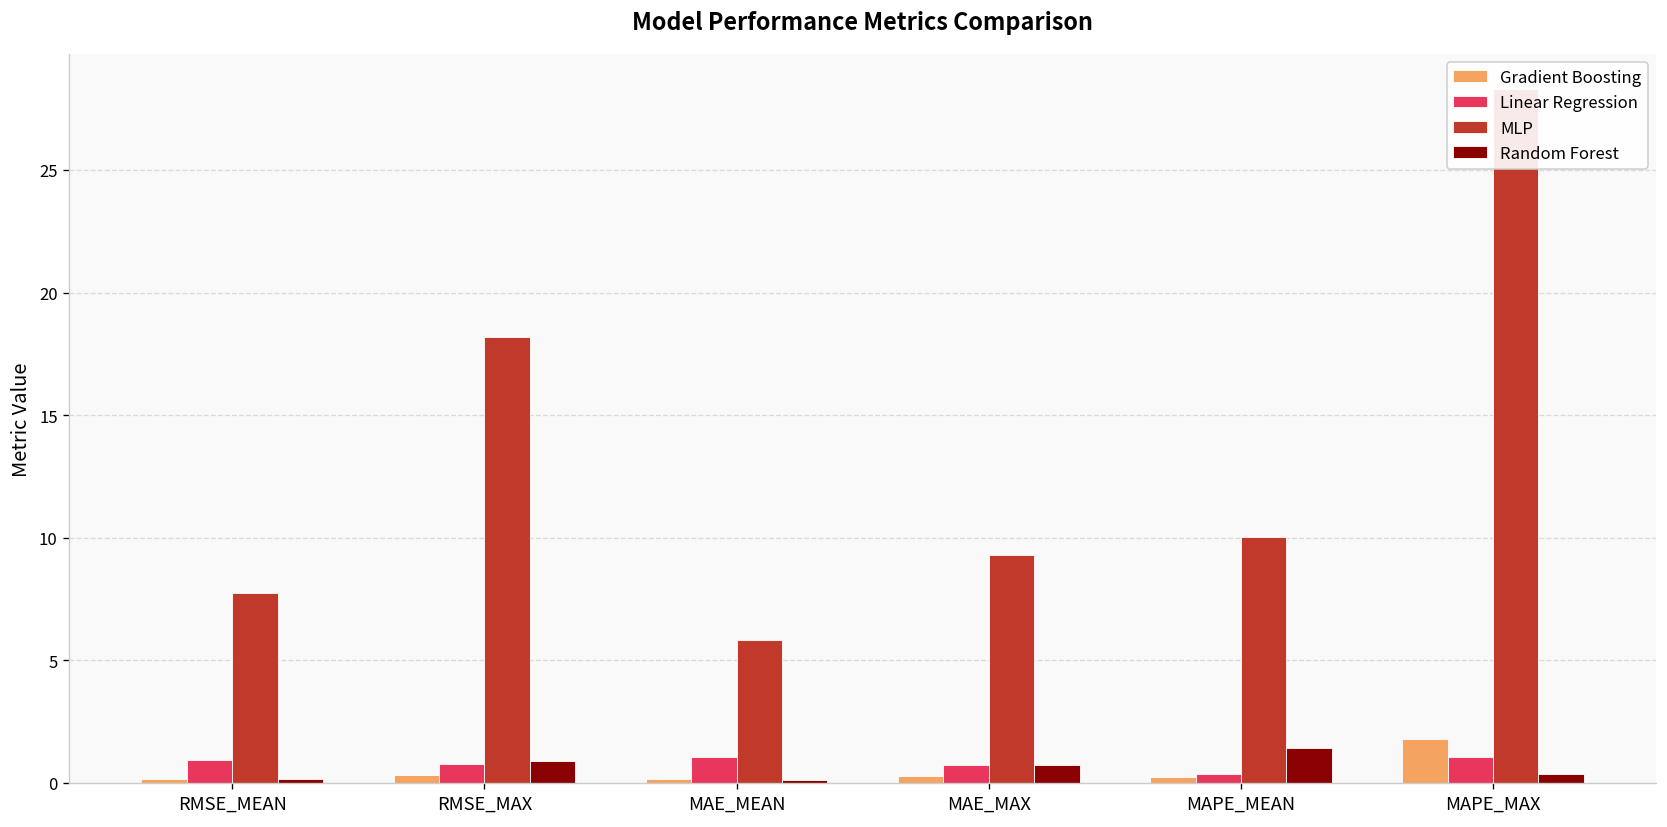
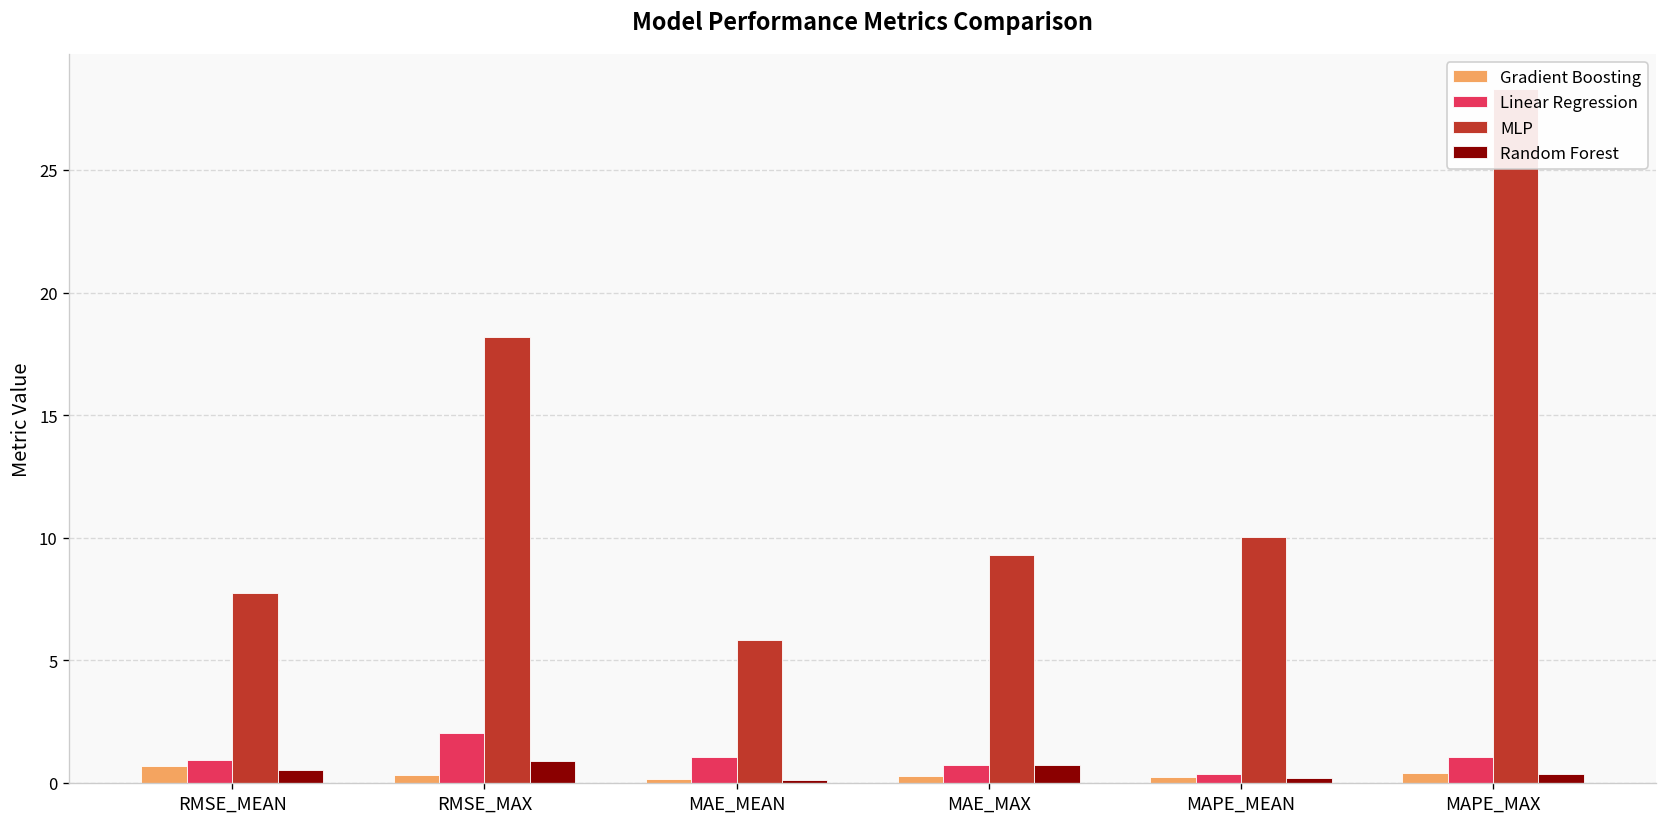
  {
    "Gradient Boosting": {
-     "RMSE_MEAN": 0.2,
+     "RMSE_MEAN": 0.7,
      "RMSE_MAX": 0.3,
      "MAE_MEAN": 0.1,
      "MAE_MAX": 0.3,
      "MAPE_MEAN": 0.2,
-     "MAPE_MAX": 1.8
+     "MAPE_MAX": 0.4
    },
    "Linear Regression": {
      "RMSE_MEAN": 0.9,
-     "RMSE_MAX": 0.8,
+     "RMSE_MAX": 2.0,
      "MAE_MEAN": 1.1,
      "MAE_MAX": 0.7,
      "MAPE_MEAN": 0.4,
      "MAPE_MAX": 1.1
    },
    "MLP": {
      "RMSE_MEAN": 7.8,
      "RMSE_MAX": 18.2,
      "MAE_MEAN": 5.8,
      "MAE_MAX": 9.3,
      "MAPE_MEAN": 10.0
    },
    "Random Forest": {
-     "RMSE_MEAN": 0.1,
+     "RMSE_MEAN": 0.5,
      "RMSE_MAX": 0.9,
      "MAE_MEAN": 0.1,
      "MAE_MAX": 0.7,
-     "MAPE_MEAN": 1.4,
+     "MAPE_MEAN": 0.2,
      "MAPE_MAX": 0.4
    }
  }
